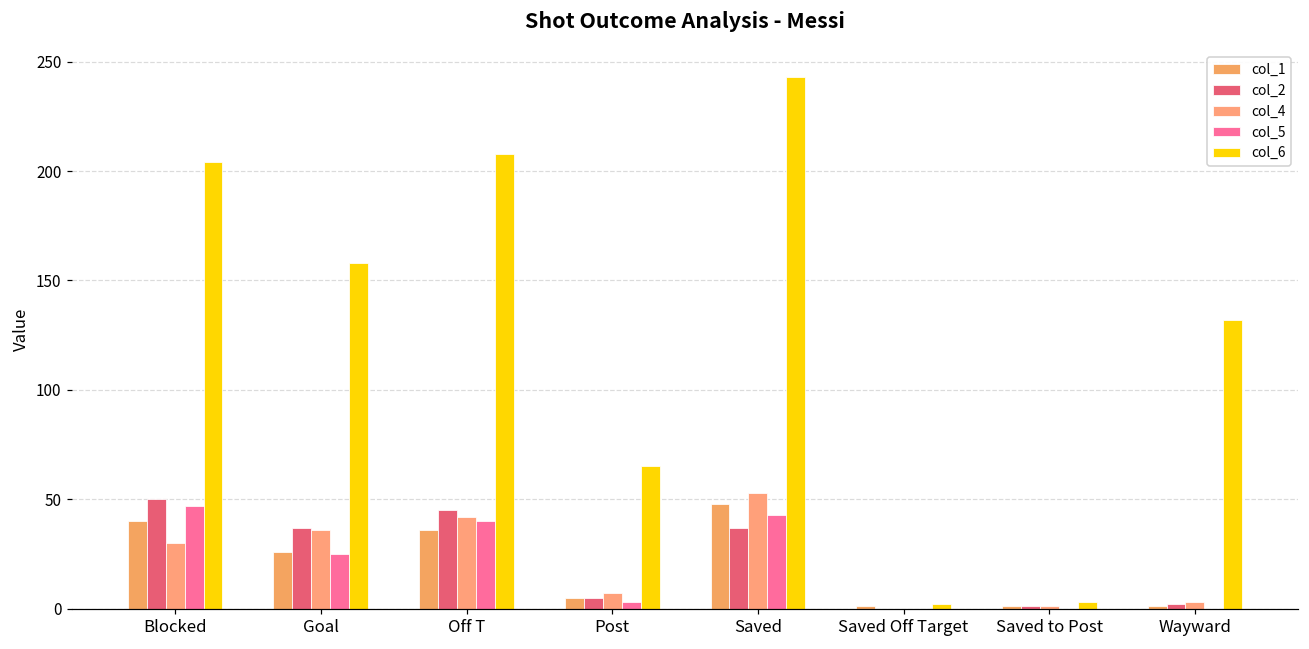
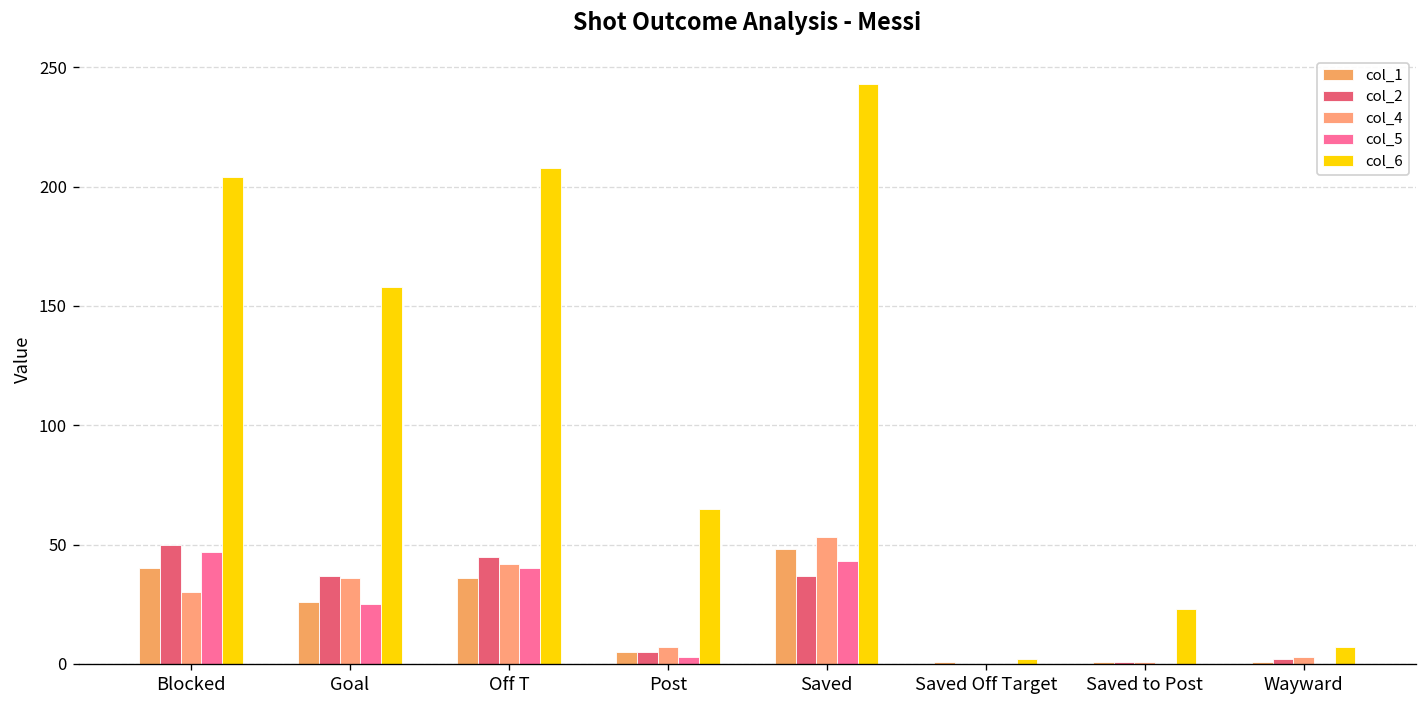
  {
    "col_6": {
      "Blocked": 204,
      "Goal": 158,
      "Off T": 208,
      "Post": 65,
      "Saved": 243,
      "Saved Off Target": 2,
-     "Saved to Post": 3,
-     "Wayward": 132
+     "Saved to Post": 23,
+     "Wayward": 7
    }
  }
